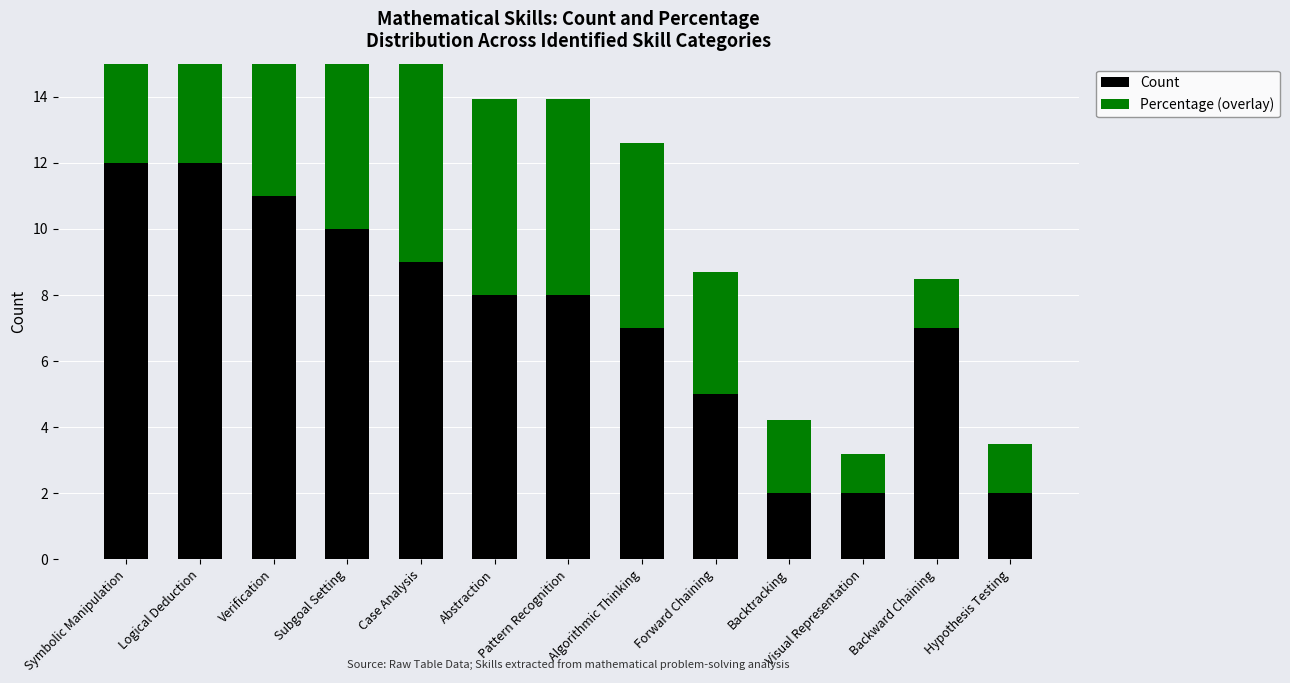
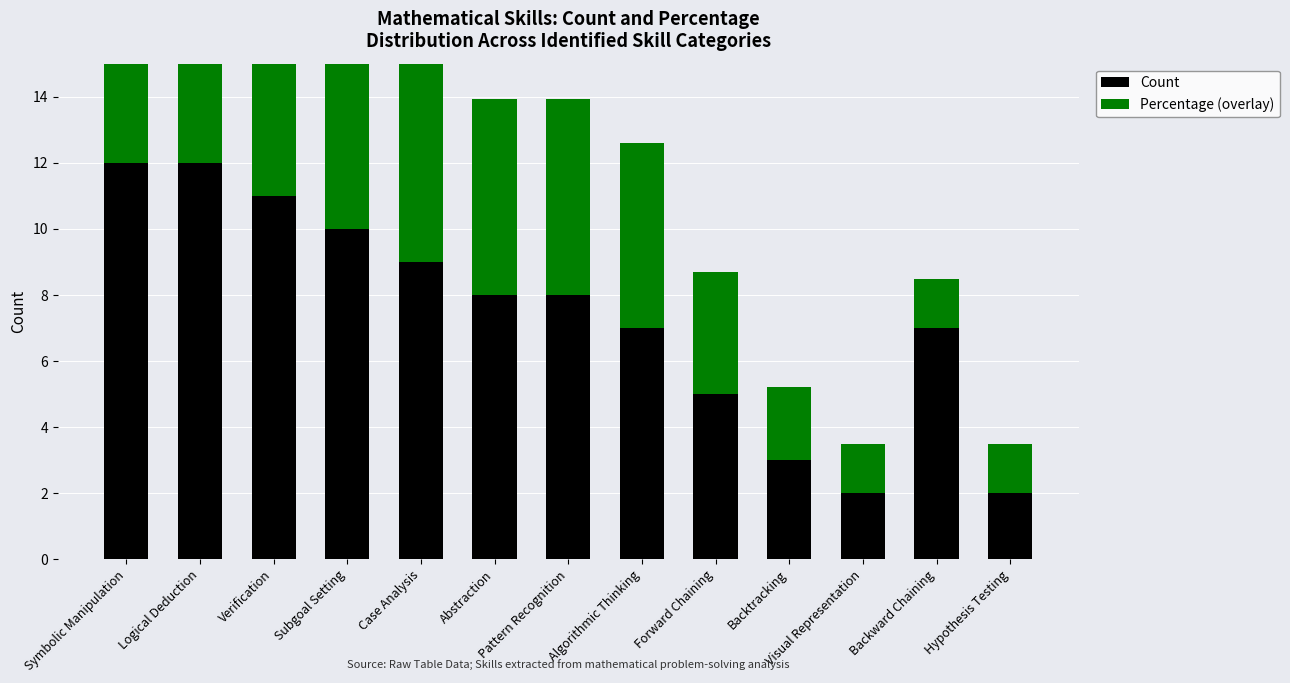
  {
    "Count": {
      "Symbolic Manipulation": 12,
      "Logical Deduction": 12,
      "Verification": 11,
      "Subgoal Setting": 10,
      "Case Analysis": 9,
      "Abstraction": 8,
      "Pattern Recognition": 8,
      "Algorithmic Thinking": 7,
      "Forward Chaining": 5,
-     "Backtracking": 2,
+     "Backtracking": 3,
      "Visual Representation": 2,
      "Backward Chaining": 7,
      "Hypothesis Testing": 2
    },
    "Percentage (overlay)": {
      "Abstraction": 5.9,
      "Pattern Recognition": 5.9,
      "Algorithmic Thinking": 5.6,
      "Forward Chaining": 3.7,
      "Backtracking": 2.2,
-     "Visual Representation": 1.2,
+     "Visual Representation": 1.5,
      "Backward Chaining": 1.5,
      "Hypothesis Testing": 1.5
    }
  }
